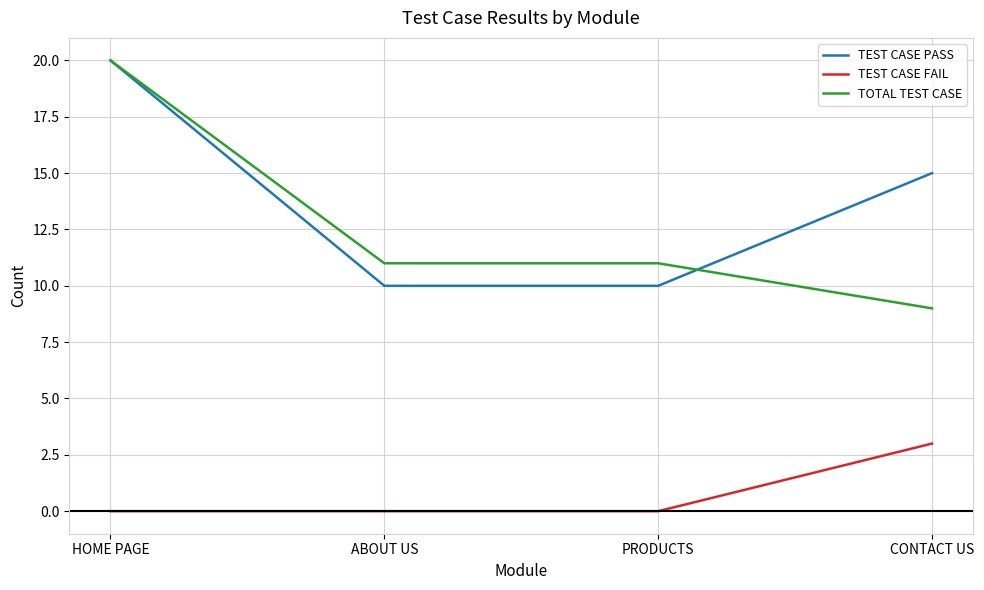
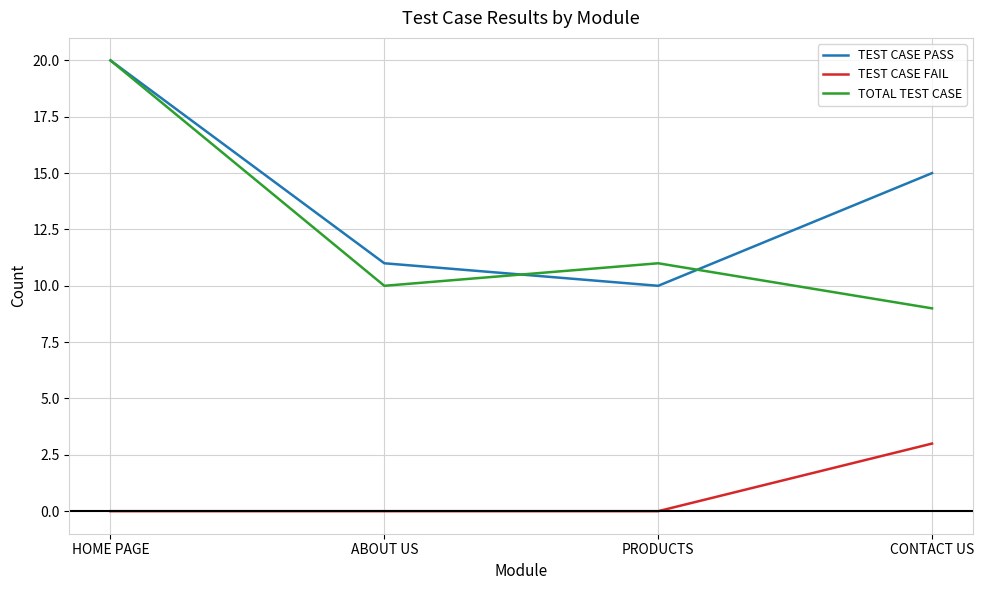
  {
    "TEST CASE PASS": {
-     "ABOUT US": 10,
+     "ABOUT US": 11,
      "PRODUCTS": 10,
      "CONTACT US": 15
    },
    "TEST CASE FAIL": {
      "HOME PAGE": 0,
      "ABOUT US": 0,
      "PRODUCTS": 0,
      "CONTACT US": 3
    },
    "TOTAL TEST CASE": {
-     "ABOUT US": 11,
+     "ABOUT US": 10,
      "PRODUCTS": 11,
      "CONTACT US": 9
    }
  }
